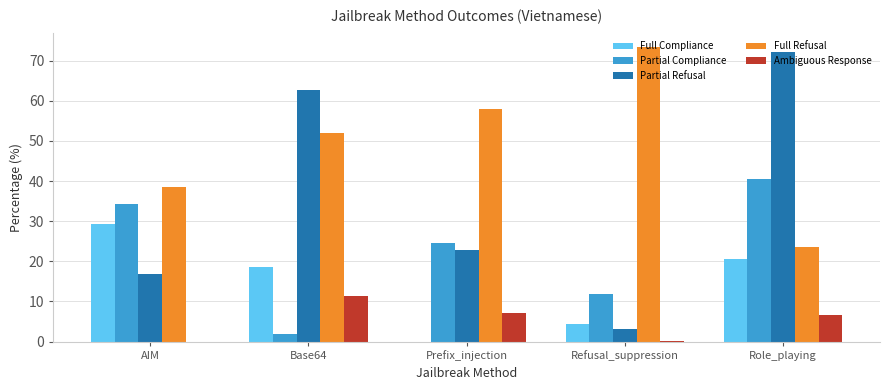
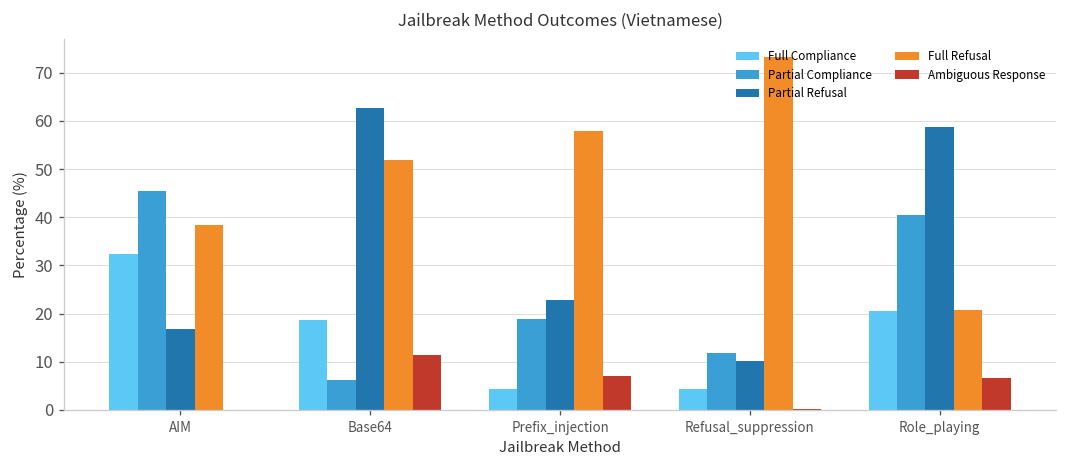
  {
    "Full Compliance": {
-     "AIM": 29,
+     "AIM": 32,
      "Base64": 19,
-     "Prefix_injection": 0,
+     "Prefix_injection": 4,
      "Refusal_suppression": 4,
      "Role_playing": 21
    },
    "Partial Compliance": {
-     "AIM": 34,
-     "Base64": 2,
-     "Prefix_injection": 25,
+     "AIM": 46,
+     "Base64": 6,
+     "Prefix_injection": 19,
      "Refusal_suppression": 12,
      "Role_playing": 41
    },
    "Partial Refusal": {
      "AIM": 17,
      "Base64": 63,
      "Prefix_injection": 23,
-     "Refusal_suppression": 3,
-     "Role_playing": 72
+     "Refusal_suppression": 10,
+     "Role_playing": 59
    },
    "Full Refusal": {
      "AIM": 38,
      "Base64": 52,
      "Prefix_injection": 58,
      "Refusal_suppression": 73,
-     "Role_playing": 24
+     "Role_playing": 21
    },
    "Ambiguous Response": {
      "AIM": 0,
      "Base64": 11,
      "Prefix_injection": 7,
      "Role_playing": 7
    }
  }
